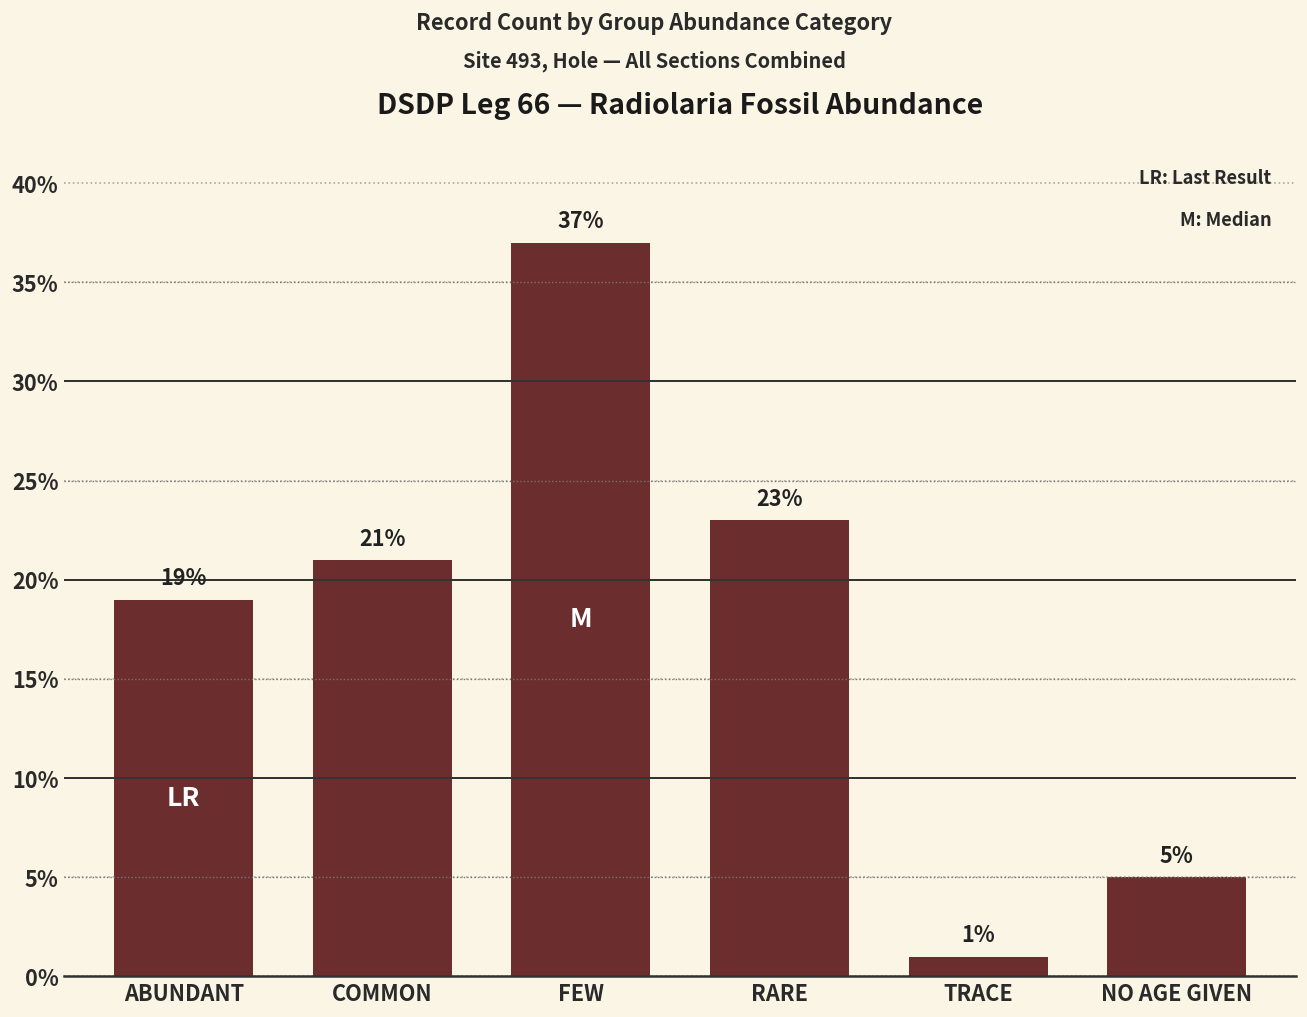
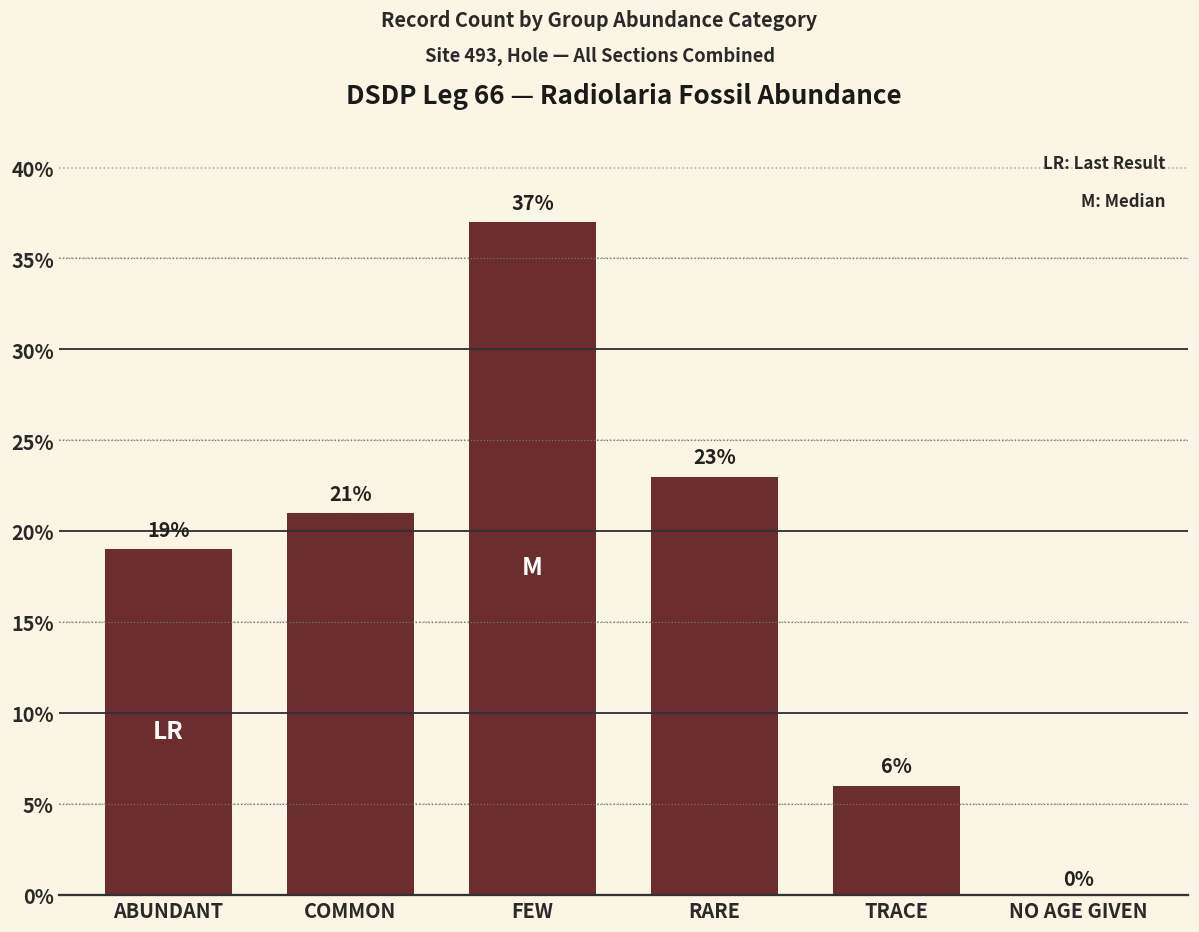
  {
    "ABUNDANT": "19%",
    "COMMON": "21%",
    "FEW": "37%",
    "RARE": "23%",
-   "TRACE": "1%",
-   "NO AGE GIVEN": "5%"
+   "TRACE": "6%",
+   "NO AGE GIVEN": "0%"
  }
